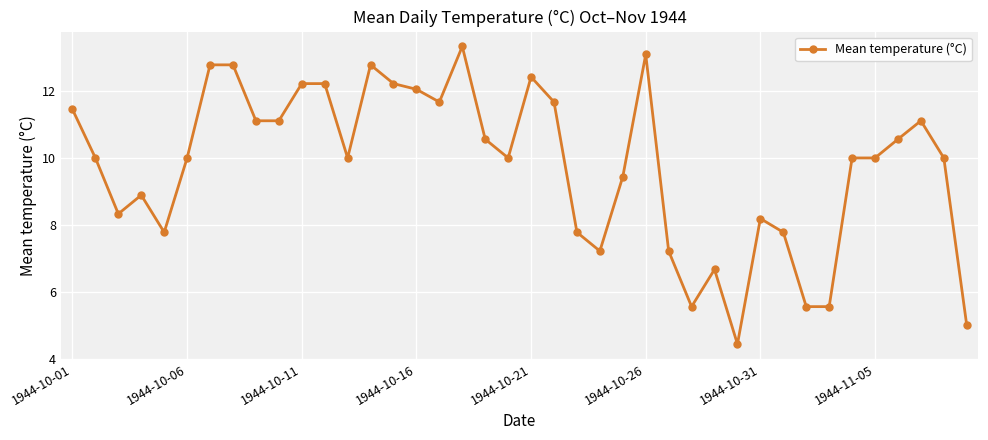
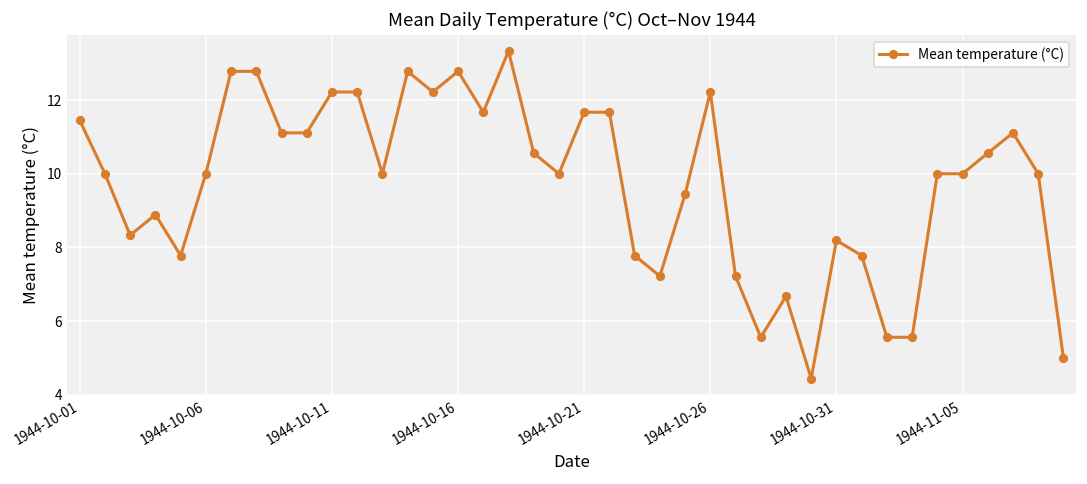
  {
    "1944-10-01": 11.5,
    "1944-10-06": 10.0,
    "1944-10-11": 12.2,
-   "1944-10-16": 12.1,
-   "1944-10-21": 12.4,
-   "1944-10-26": 13.1,
+   "1944-10-16": 12.8,
+   "1944-10-21": 11.7,
+   "1944-10-26": 12.2,
    "1944-10-31": 8.2,
    "1944-11-05": 10.0
  }
